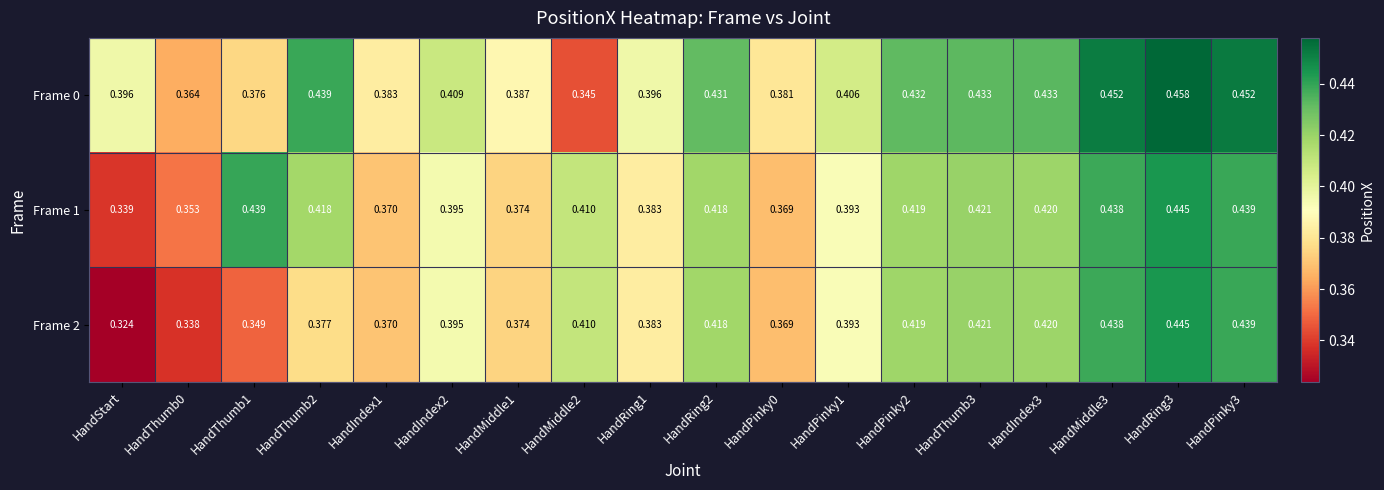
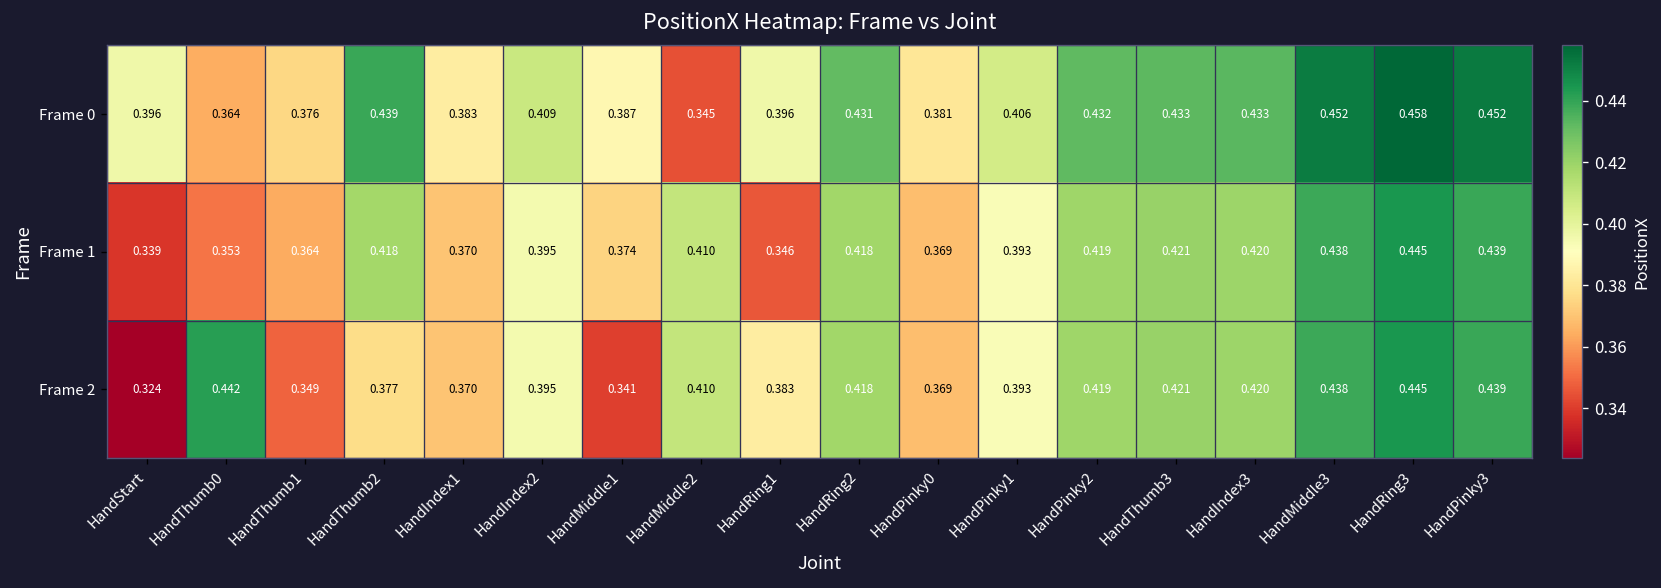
  {
    "Frame 0": {
      "HandStart": 0.396,
      "HandThumb0": 0.364,
      "HandThumb1": 0.376,
      "HandThumb2": 0.439,
      "HandIndex1": 0.383,
      "HandIndex2": 0.409,
      "HandMiddle1": 0.387,
      "HandMiddle2": 0.345,
      "HandRing1": 0.396,
      "HandRing2": 0.431,
      "HandPinky0": 0.381,
      "HandPinky1": 0.406,
      "HandPinky2": 0.432,
      "HandThumb3": 0.433,
      "HandIndex3": 0.433,
      "HandMiddle3": 0.452,
      "HandRing3": 0.458,
      "HandPinky3": 0.452
    },
    "Frame 1": {
      "HandStart": 0.339,
      "HandThumb0": 0.353,
-     "HandThumb1": 0.439,
+     "HandThumb1": 0.364,
      "HandThumb2": 0.418,
      "HandIndex1": 0.370,
      "HandIndex2": 0.395,
      "HandMiddle1": 0.374,
      "HandMiddle2": 0.410,
-     "HandRing1": 0.383,
+     "HandRing1": 0.346,
      "HandRing2": 0.418,
      "HandPinky0": 0.369,
      "HandPinky1": 0.393,
      "HandPinky2": 0.419,
      "HandThumb3": 0.421,
      "HandIndex3": 0.420,
      "HandMiddle3": 0.438,
      "HandRing3": 0.445,
      "HandPinky3": 0.439
    },
    "Frame 2": {
      "HandStart": 0.324,
-     "HandThumb0": 0.338,
+     "HandThumb0": 0.442,
      "HandThumb1": 0.349,
      "HandThumb2": 0.377,
      "HandIndex1": 0.370,
      "HandIndex2": 0.395,
-     "HandMiddle1": 0.374,
+     "HandMiddle1": 0.341,
      "HandMiddle2": 0.410,
      "HandRing1": 0.383,
      "HandRing2": 0.418,
      "HandPinky0": 0.369,
      "HandPinky1": 0.393,
      "HandPinky2": 0.419,
      "HandThumb3": 0.421,
      "HandIndex3": 0.420,
      "HandMiddle3": 0.438,
      "HandRing3": 0.445,
      "HandPinky3": 0.439
    }
  }
